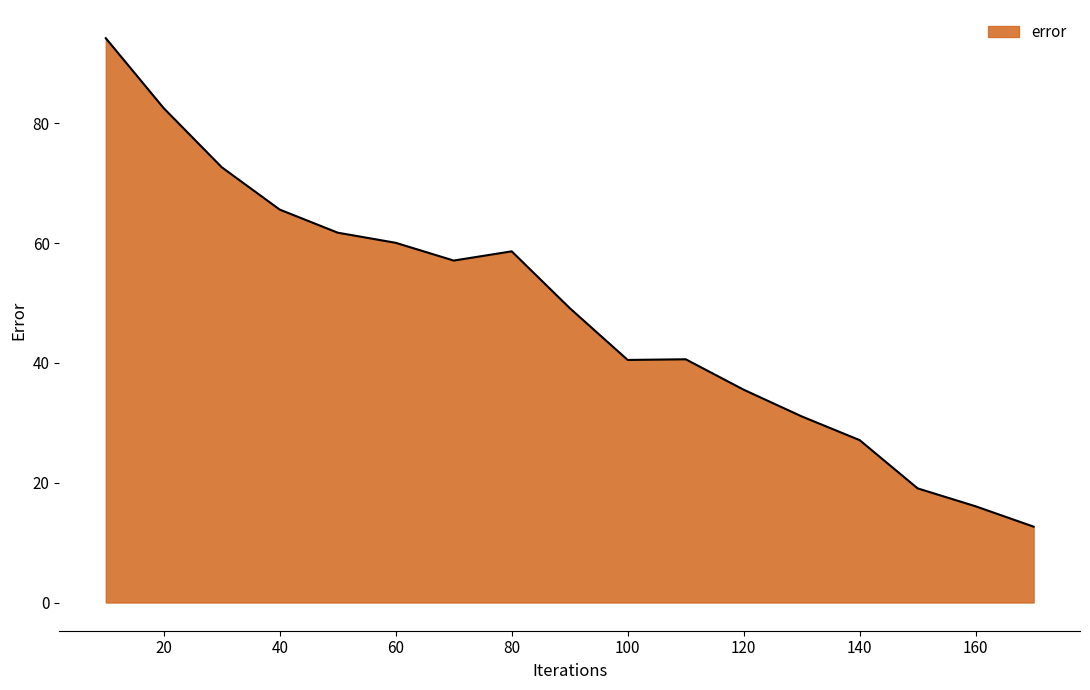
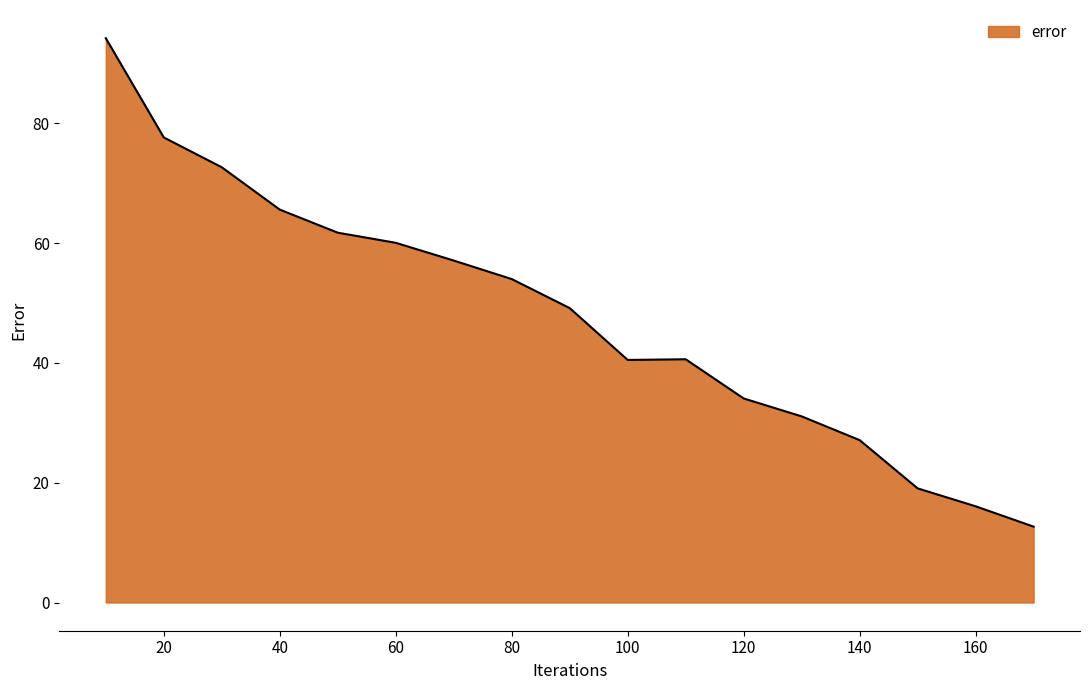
  {
-   "20": 82,
+   "20": 78,
    "40": 66,
    "60": 60,
-   "80": 59,
+   "80": 54,
    "100": 40,
-   "120": 36,
+   "120": 34,
    "140": 27,
    "160": 16
  }
